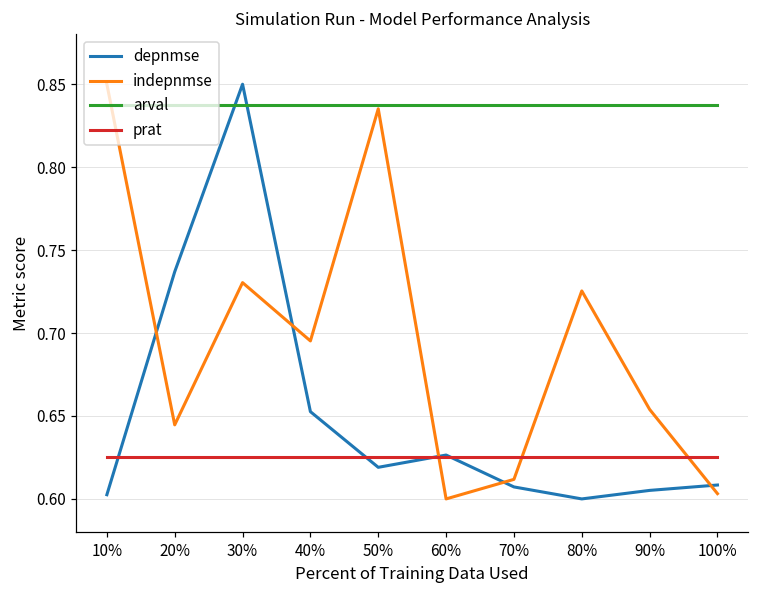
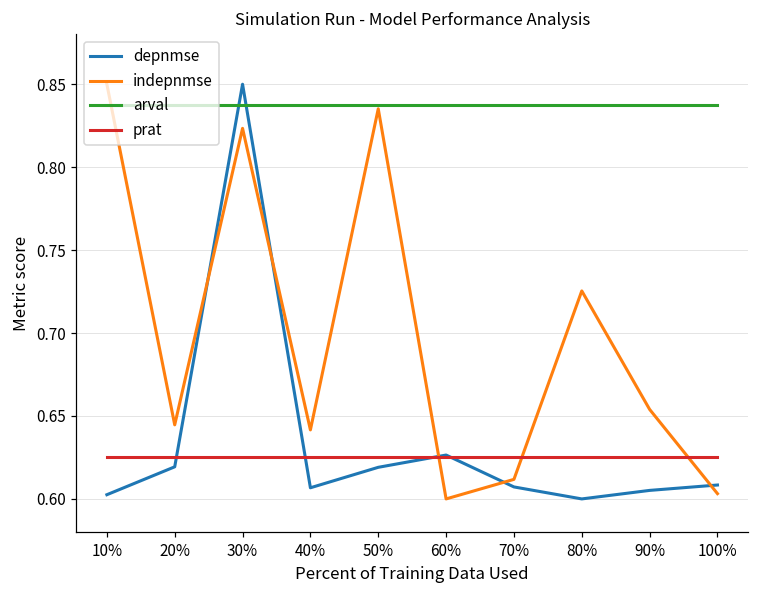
  {
    "depnmse": {
      "10%": 0.603,
-     "20%": 0.737,
+     "20%": 0.619,
      "30%": 0.850,
-     "40%": 0.653,
+     "40%": 0.607,
      "50%": 0.619,
      "70%": 0.607,
      "80%": 0.600,
      "90%": 0.605,
      "100%": 0.608
    },
    "indepnmse": {
      "20%": 0.645,
-     "30%": 0.730,
-     "40%": 0.695,
+     "30%": 0.823,
+     "40%": 0.642,
      "50%": 0.835,
      "60%": 0.600,
      "70%": 0.612,
      "80%": 0.725,
      "90%": 0.654,
      "100%": 0.603
    },
    "arval": {
      "30%": 0.837,
      "40%": 0.837,
      "50%": 0.837,
      "60%": 0.837,
      "70%": 0.837,
      "80%": 0.837,
      "90%": 0.837,
      "100%": 0.837
    },
    "prat": {
      "10%": 0.625,
      "20%": 0.625,
      "30%": 0.625,
      "40%": 0.625,
      "50%": 0.625,
      "70%": 0.625,
      "80%": 0.625,
      "90%": 0.625,
      "100%": 0.625
    }
  }
